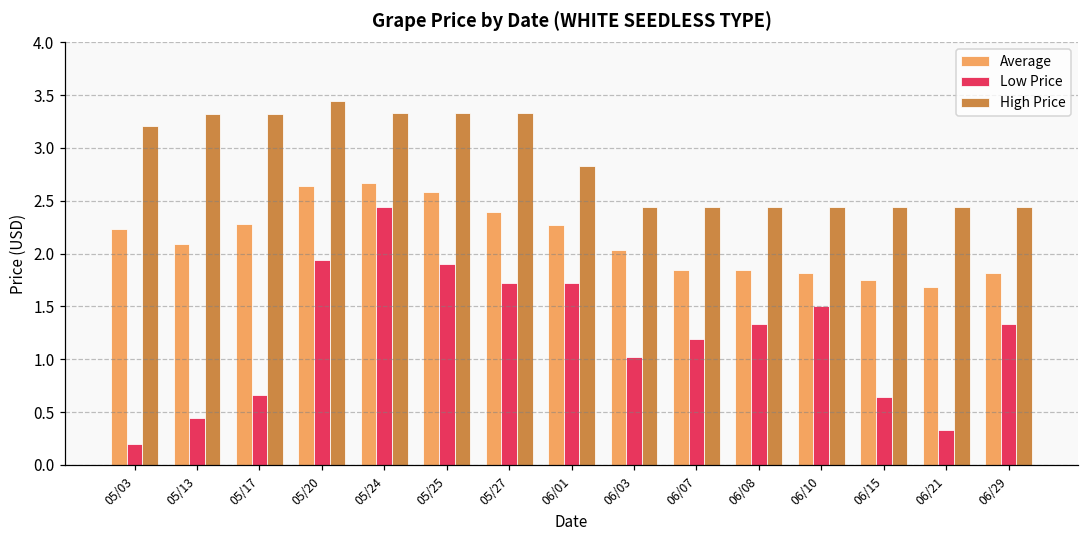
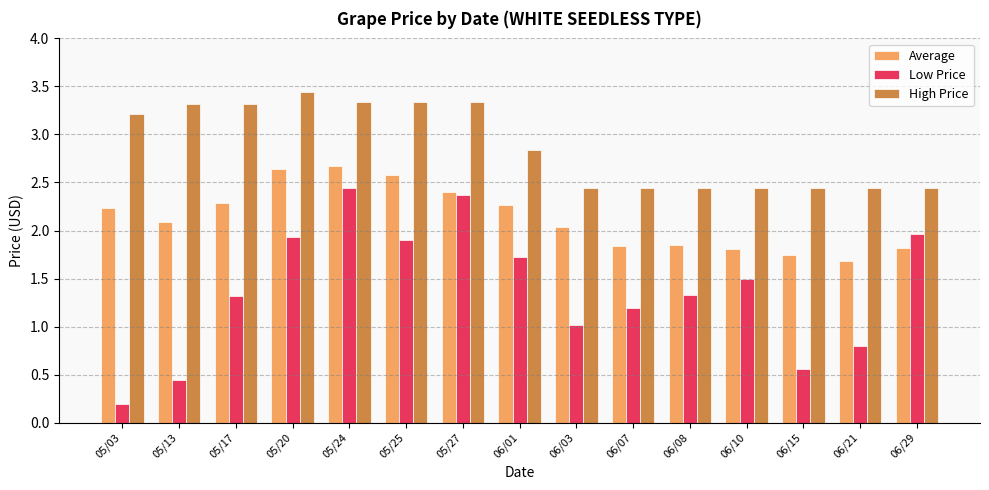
  {
    "Low Price": {
      "05/03": 0.2,
      "05/13": 0.4,
-     "05/17": 0.7,
+     "05/17": 1.3,
      "05/20": 1.9,
      "05/24": 2.4,
      "05/25": 1.9,
-     "05/27": 1.7,
+     "05/27": 2.4,
      "06/01": 1.7,
      "06/03": 1.0,
      "06/07": 1.2,
      "06/08": 1.3,
      "06/10": 1.5,
-     "06/15": 0.64,
-     "06/21": 0.3,
-     "06/29": 1.3
+     "06/15": 0.56,
+     "06/21": 0.8,
+     "06/29": 2.0
    }
  }
